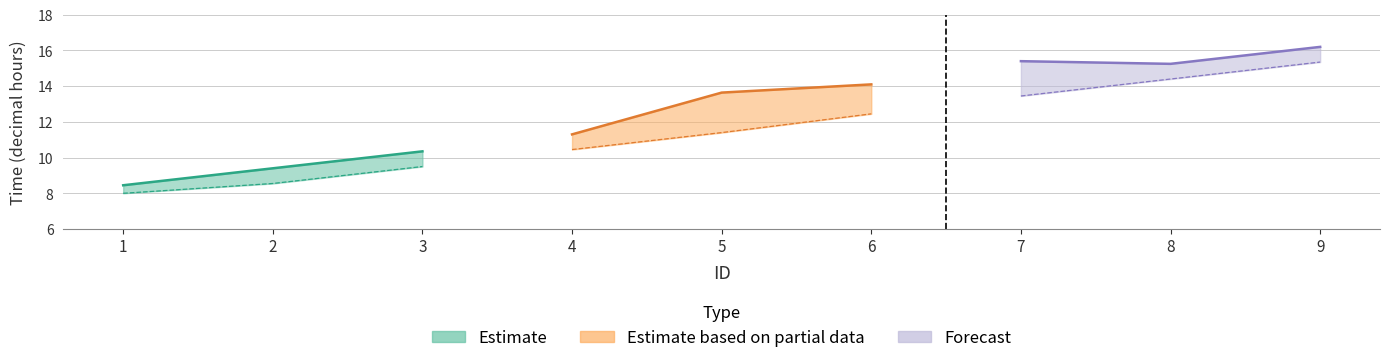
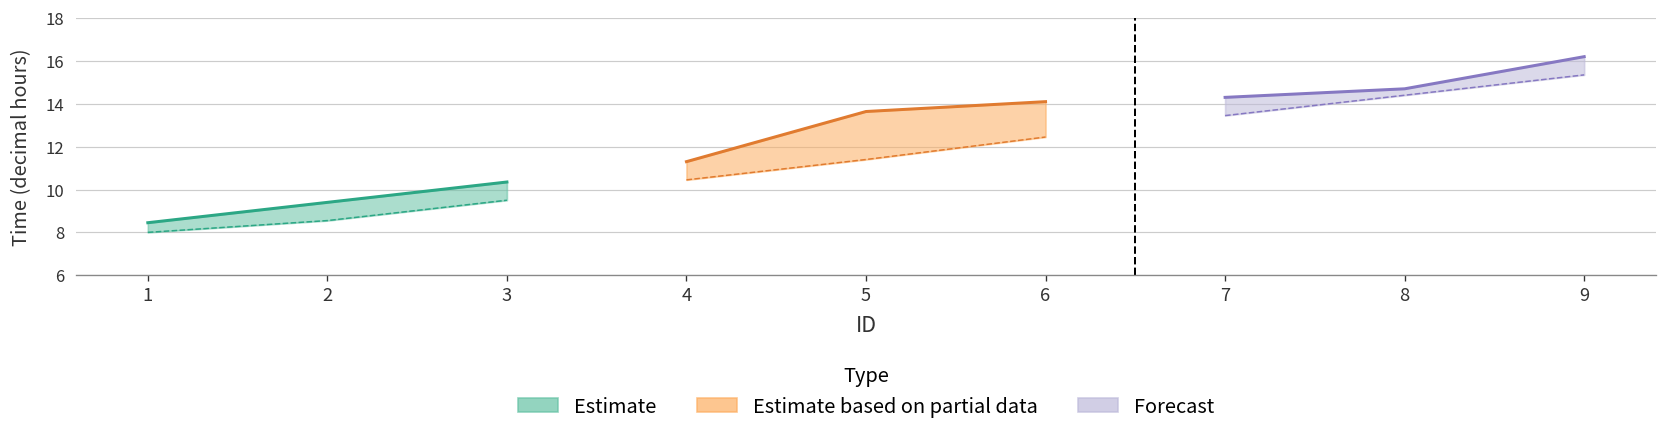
  {
    "Estimate": {
      "1": 8.5,
      "2": 9.4,
      "3": 10.4
    },
    "Estimate based on partial data": {
      "4": 11.3,
      "5": 13.6,
      "6": 14.1
    },
    "Forecast": {
-     "7": 15.4,
-     "8": 15.3,
+     "7": 14.3,
+     "8": 14.7,
      "9": 16.2
    }
  }
